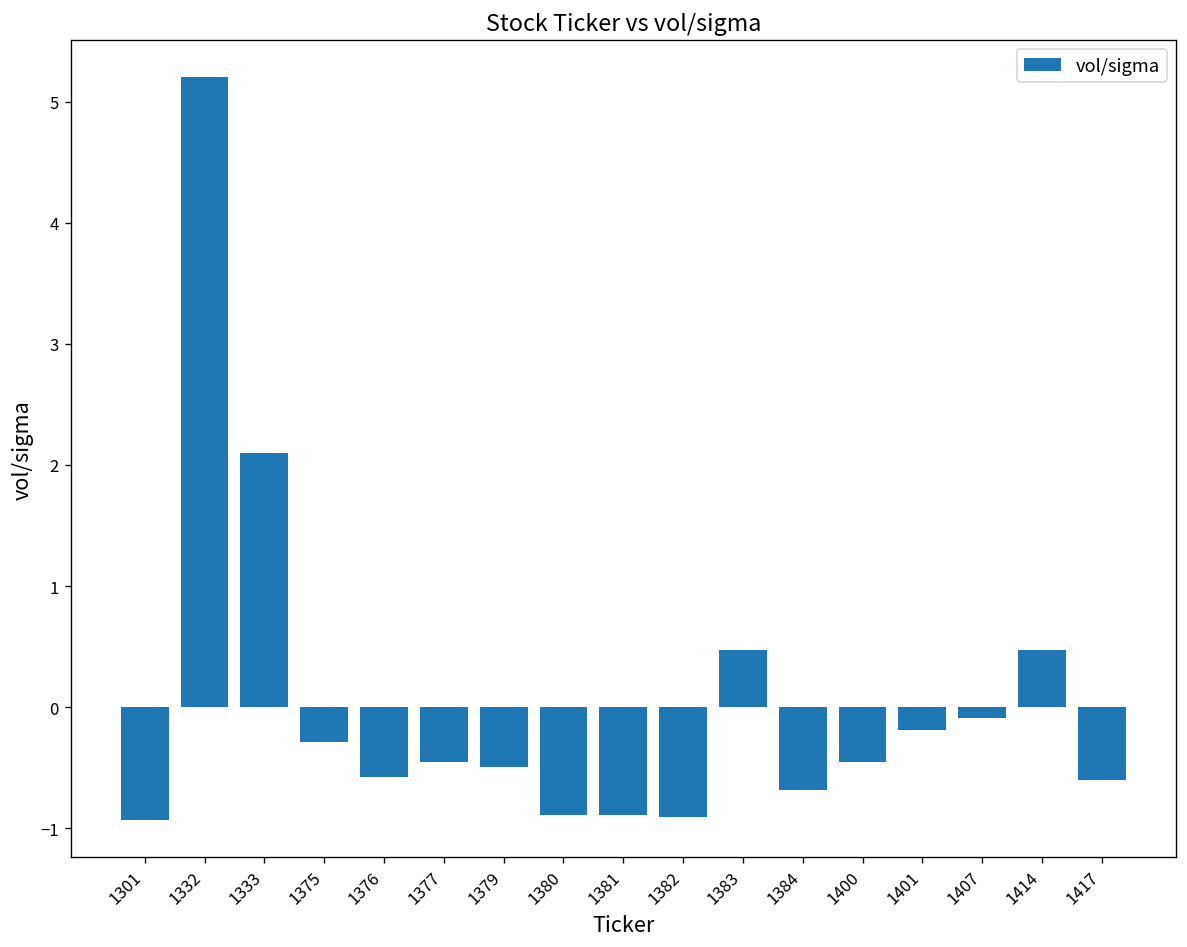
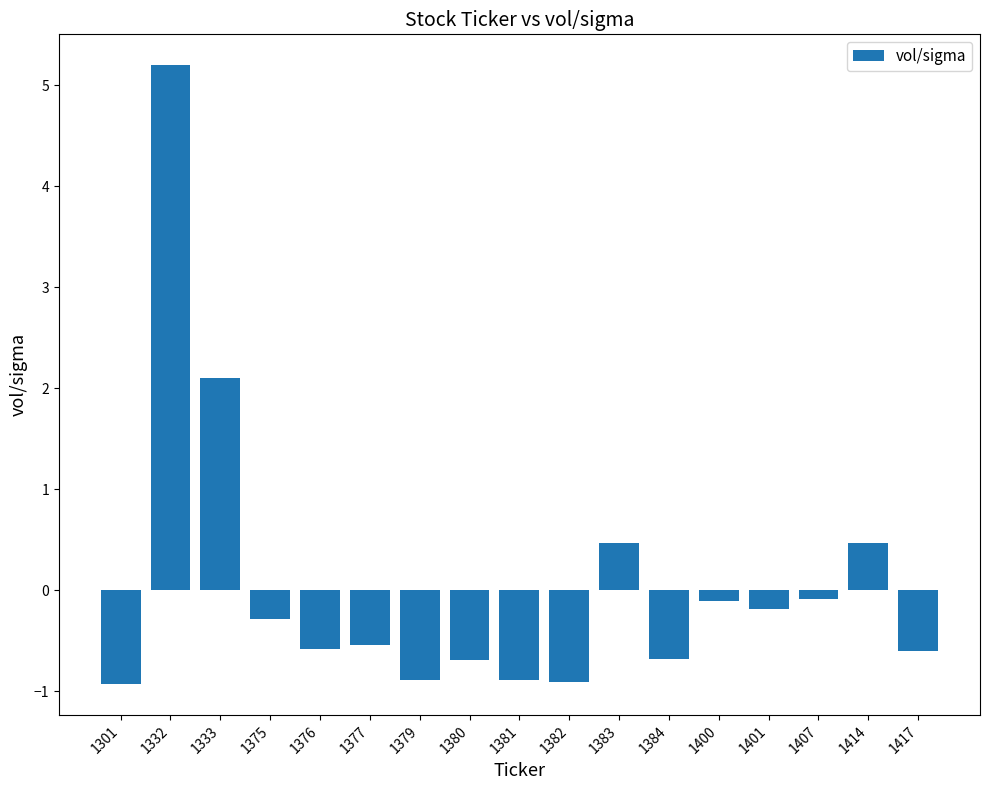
  {
    "1301": -0.93,
    "1332": 5.20,
    "1333": 2.10,
    "1375": -0.29,
    "1376": -0.58,
-   "1377": -0.45,
-   "1379": -0.49,
-   "1380": -0.89,
+   "1377": -0.54,
+   "1379": -0.89,
+   "1380": -0.69,
    "1381": -0.89,
    "1382": -0.91,
    "1383": 0.47,
    "1384": -0.68,
-   "1400": -0.45,
+   "1400": -0.11,
    "1401": -0.19,
    "1407": -0.09,
    "1414": 0.47,
    "1417": -0.60
  }
